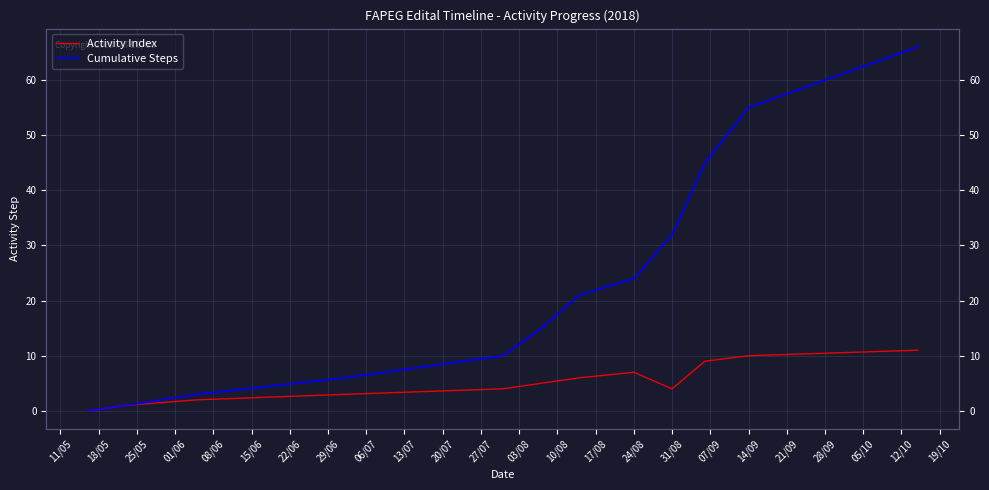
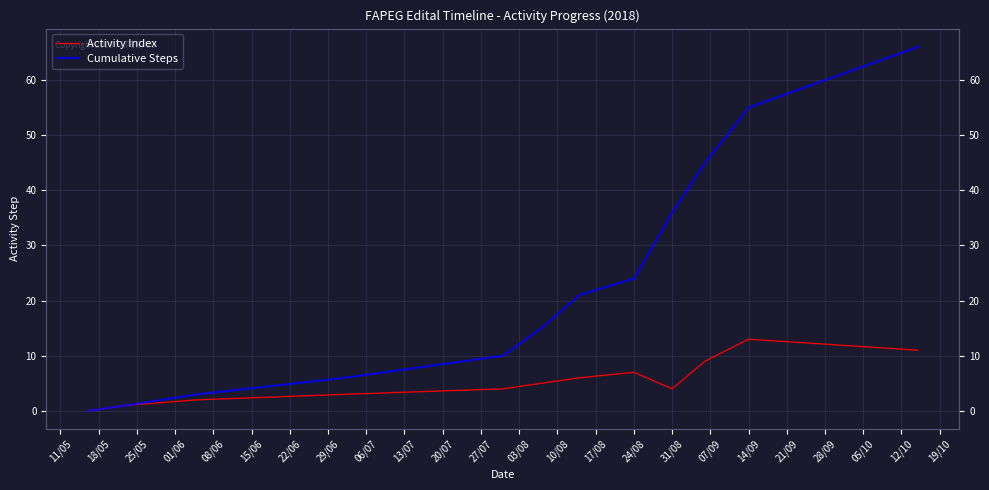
  {
    "Activity Index": {
      "24/08": 7,
      "31/08": 4,
-     "14/09": 10
+     "14/09": 13
    },
    "Cumulative Steps": {
      "24/08": 24,
-     "31/08": 32,
+     "31/08": 36,
      "14/09": 55
    }
  }
